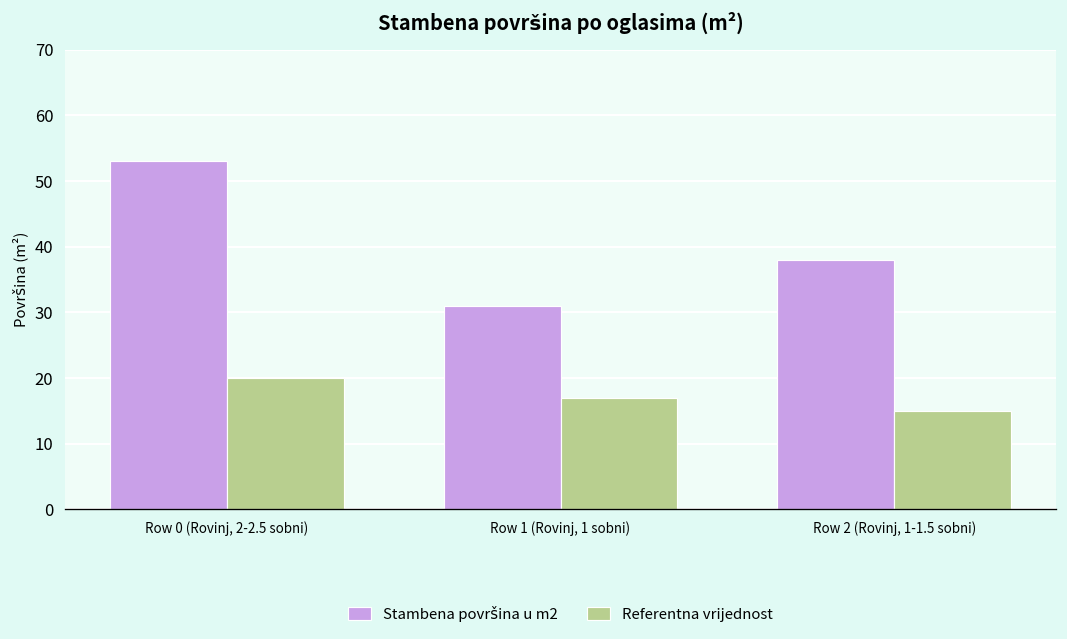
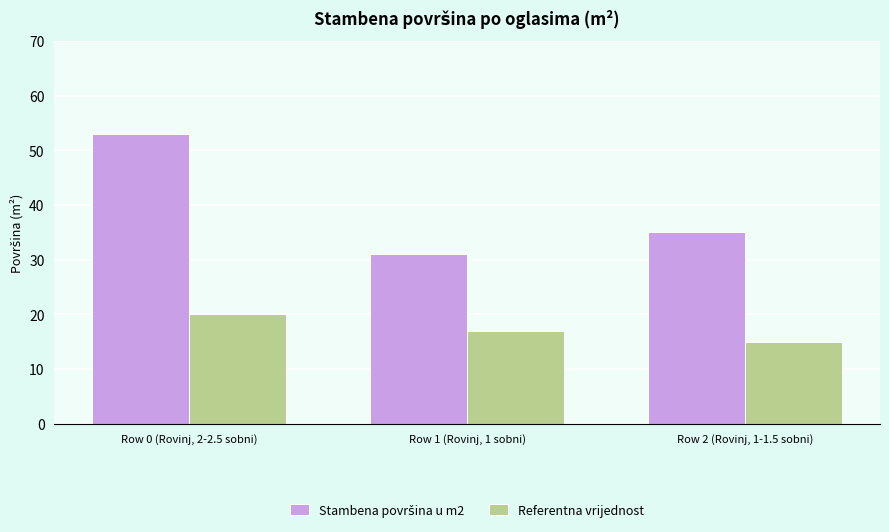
  {
    "Stambena površina u m2": {
      "Row 0 (Rovinj, 2-2.5 sobni)": 53,
      "Row 1 (Rovinj, 1 sobni)": 31,
-     "Row 2 (Rovinj, 1-1.5 sobni)": 38
+     "Row 2 (Rovinj, 1-1.5 sobni)": 35
    },
    "Referentna vrijednost": {
      "Row 0 (Rovinj, 2-2.5 sobni)": 20,
      "Row 1 (Rovinj, 1 sobni)": 17,
      "Row 2 (Rovinj, 1-1.5 sobni)": 15
    }
  }
